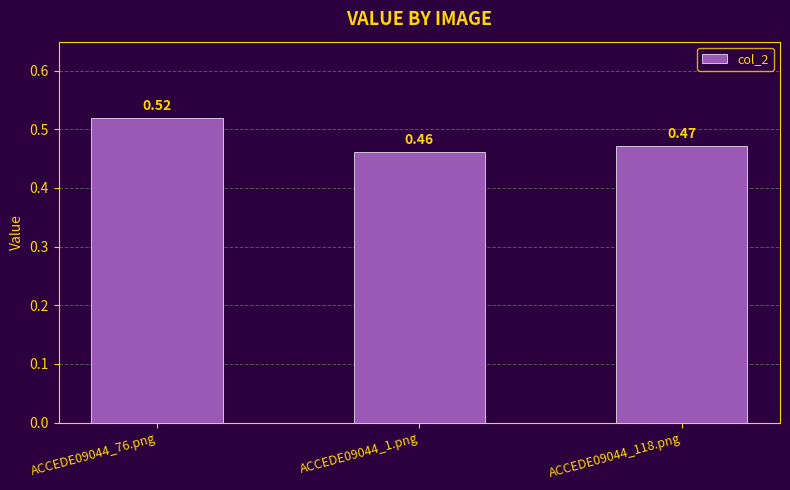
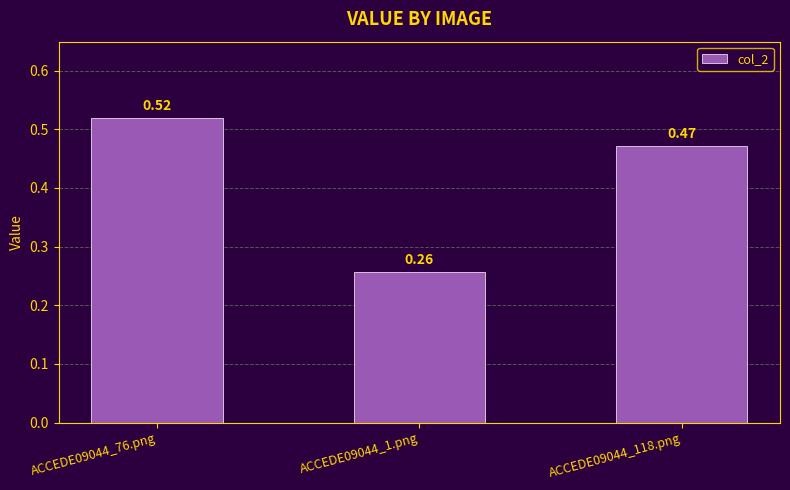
  {
    "ACCEDE09044_76.png": 0.52,
-   "ACCEDE09044_1.png": 0.46,
+   "ACCEDE09044_1.png": 0.26,
    "ACCEDE09044_118.png": 0.47
  }
